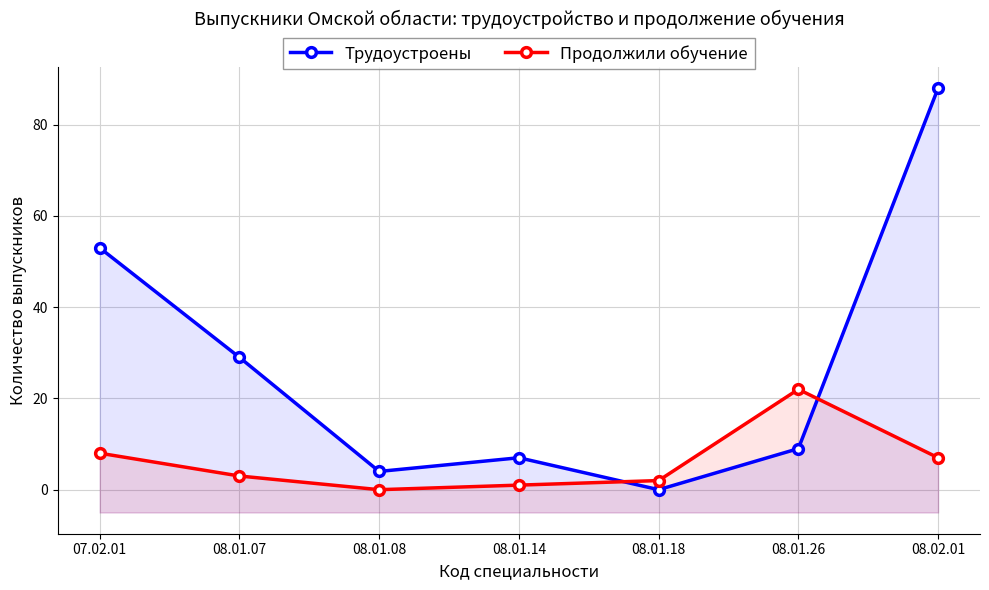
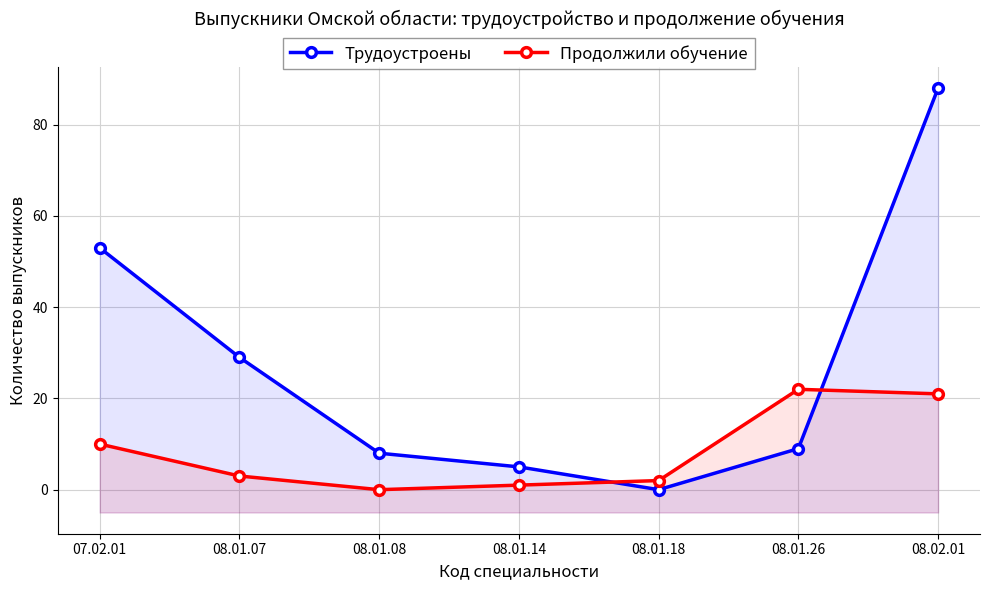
  {
    "Трудоустроены": {
      "07.02.01": 53,
      "08.01.07": 29,
-     "08.01.08": 4,
-     "08.01.14": 7,
+     "08.01.08": 8,
+     "08.01.14": 5,
      "08.01.18": 0,
      "08.01.26": 9,
      "08.02.01": 88
    },
    "Продолжили обучение": {
-     "07.02.01": 8,
+     "07.02.01": 10,
      "08.01.07": 3,
      "08.01.08": 0,
      "08.01.14": 1,
      "08.01.18": 2,
      "08.01.26": 22,
-     "08.02.01": 7
+     "08.02.01": 21
    }
  }
